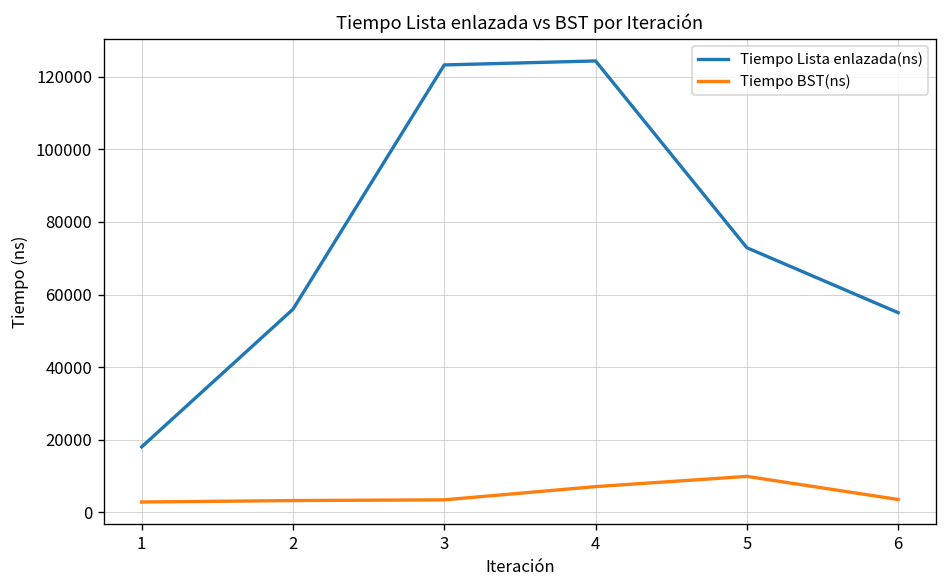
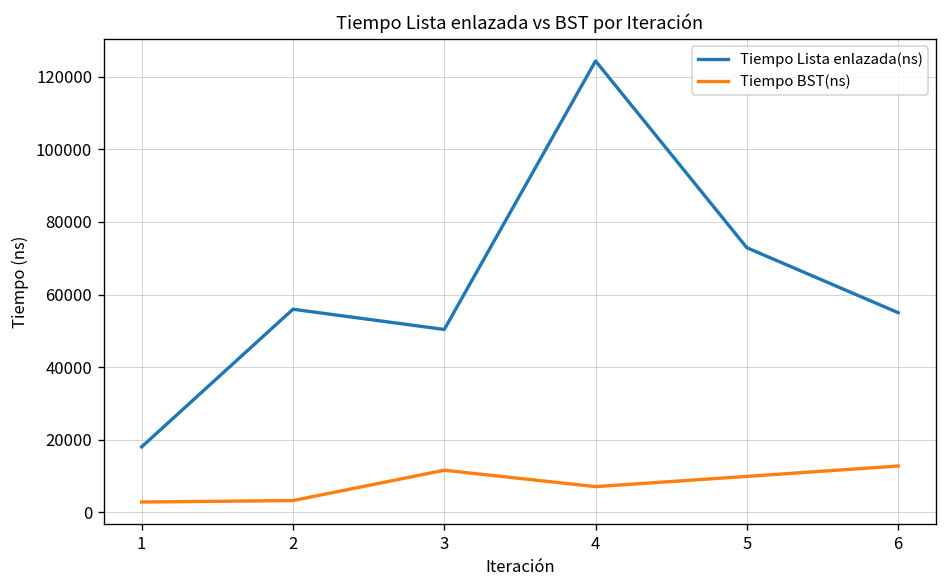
  {
    "Tiempo Lista enlazada(ns)": {
      "1": 18000,
      "2": 56000,
-     "3": 123000,
+     "3": 50000,
      "4": 124000,
      "5": 73000,
      "6": 55000
    },
    "Tiempo BST(ns)": {
      "1": 3000,
      "2": 3000,
-     "3": 3000,
+     "3": 12000,
      "4": 7000,
      "5": 10000,
-     "6": 4000
+     "6": 13000
    }
  }
